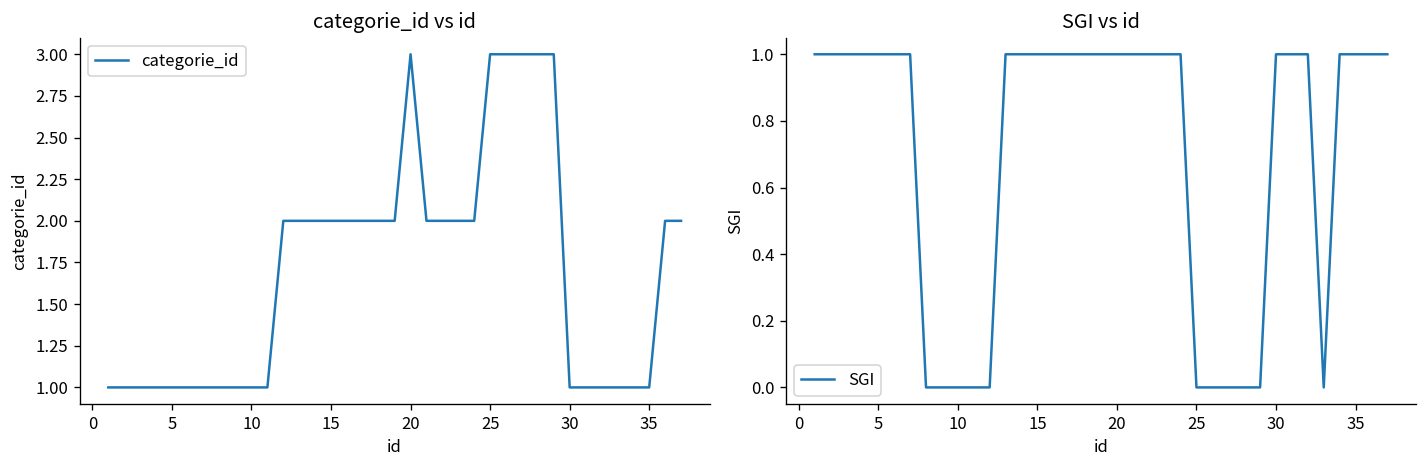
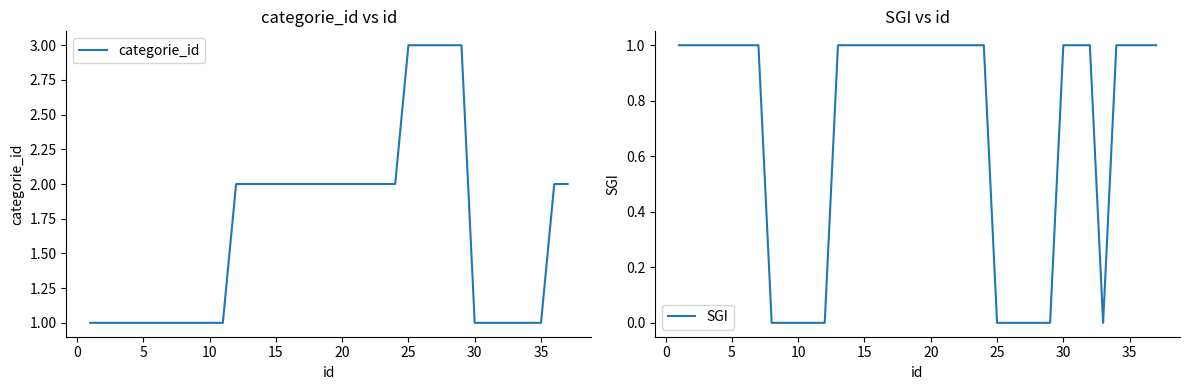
  {
    "categorie_id vs id": {
      "5": 1,
      "10": 1,
      "15": 2,
-     "20": 3,
+     "20": 2,
      "25": 3,
      "30": 1,
      "35": 1
    },
    "SGI vs id": {
      "5": 1.00,
      "10": 0.00,
      "15": 1.00,
      "20": 1.00,
      "25": 0.00,
      "30": 1.00,
      "35": 1.00
    }
  }
